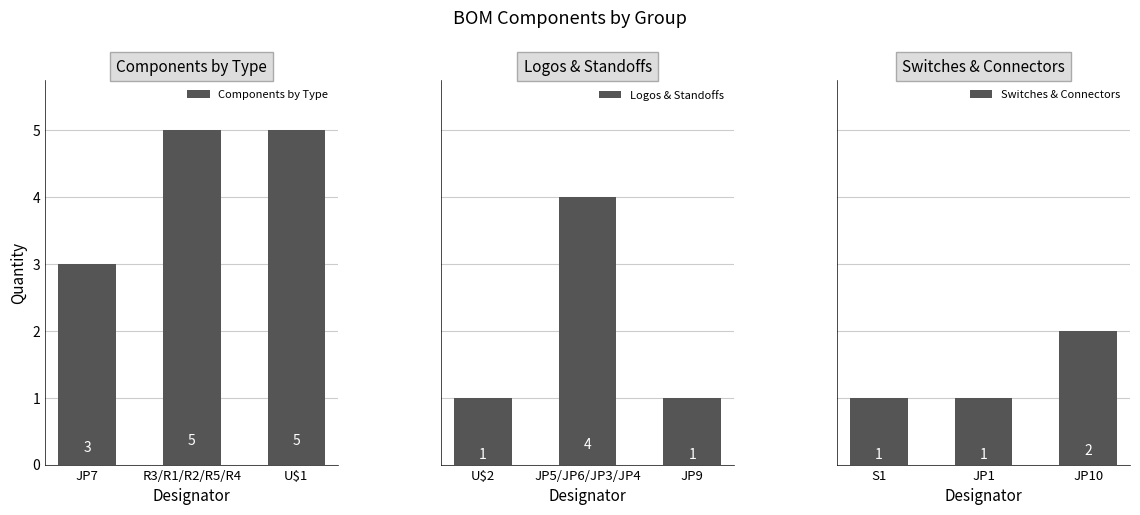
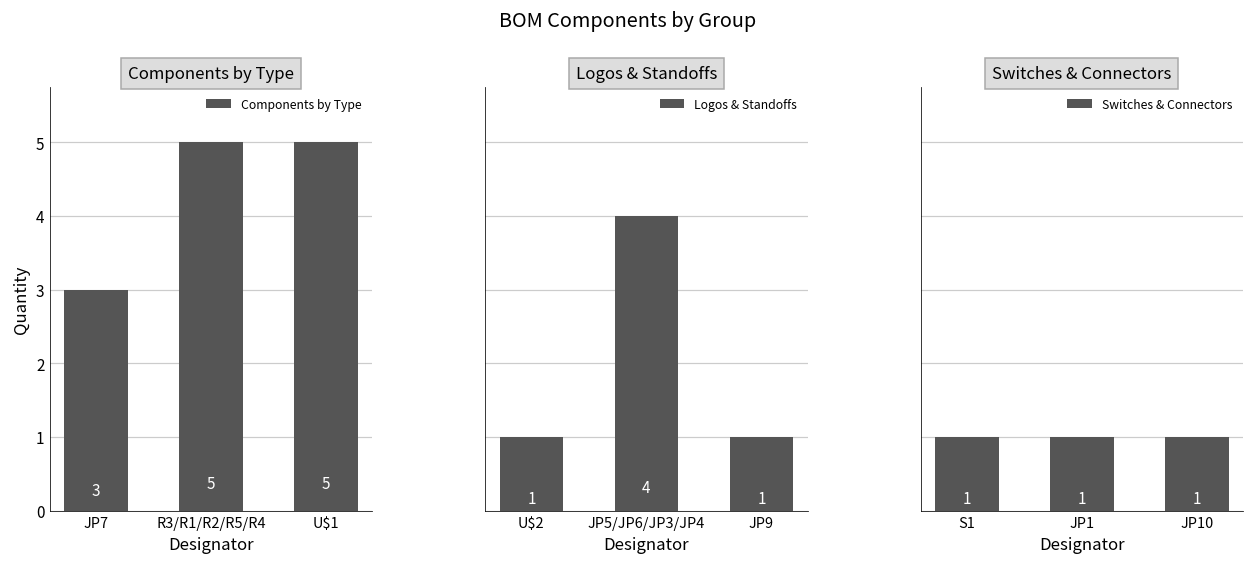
  {
    "Components by Type": {
      "JP7": 3,
      "R3/R1/R2/R5/R4": 5,
      "U$1": 5
    },
    "Logos & Standoffs": {
      "U$2": 1,
      "JP5/JP6/JP3/JP4": 4,
      "JP9": 1
    },
    "Switches & Connectors": {
      "S1": 1,
      "JP1": 1,
-     "JP10": 2
+     "JP10": 1
    }
  }
